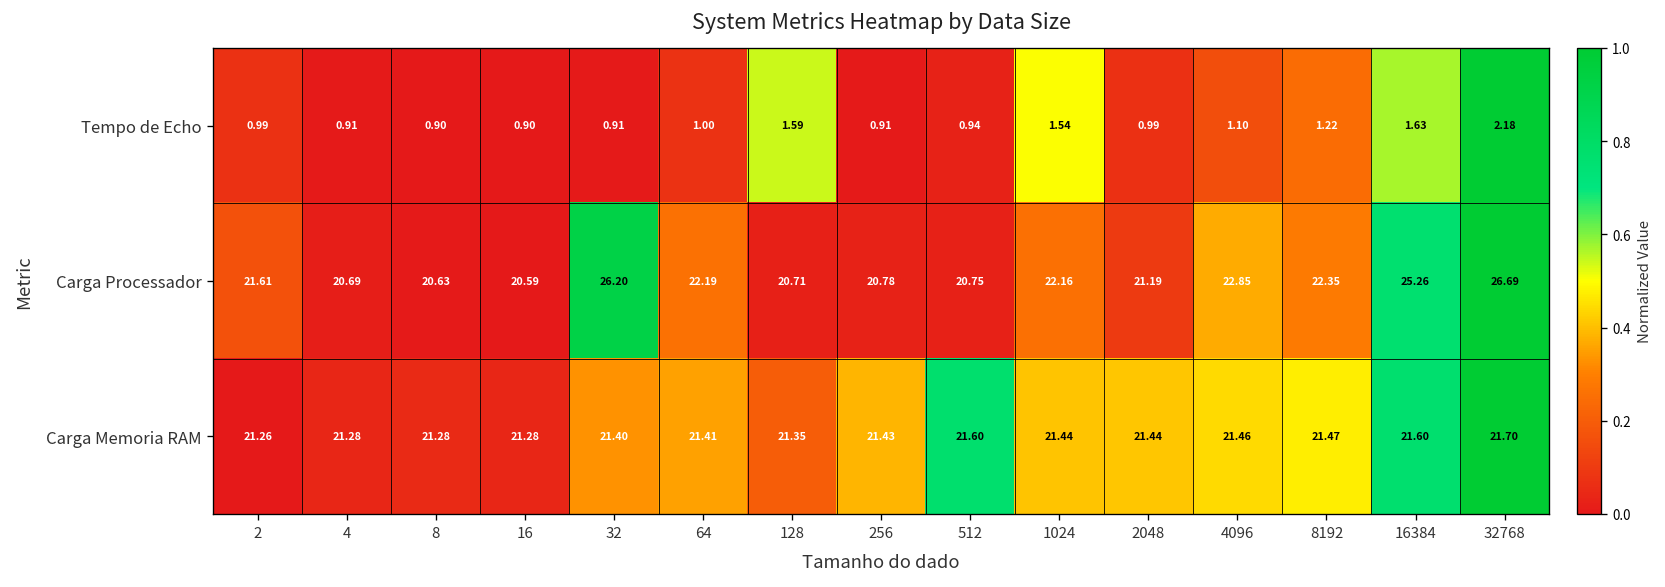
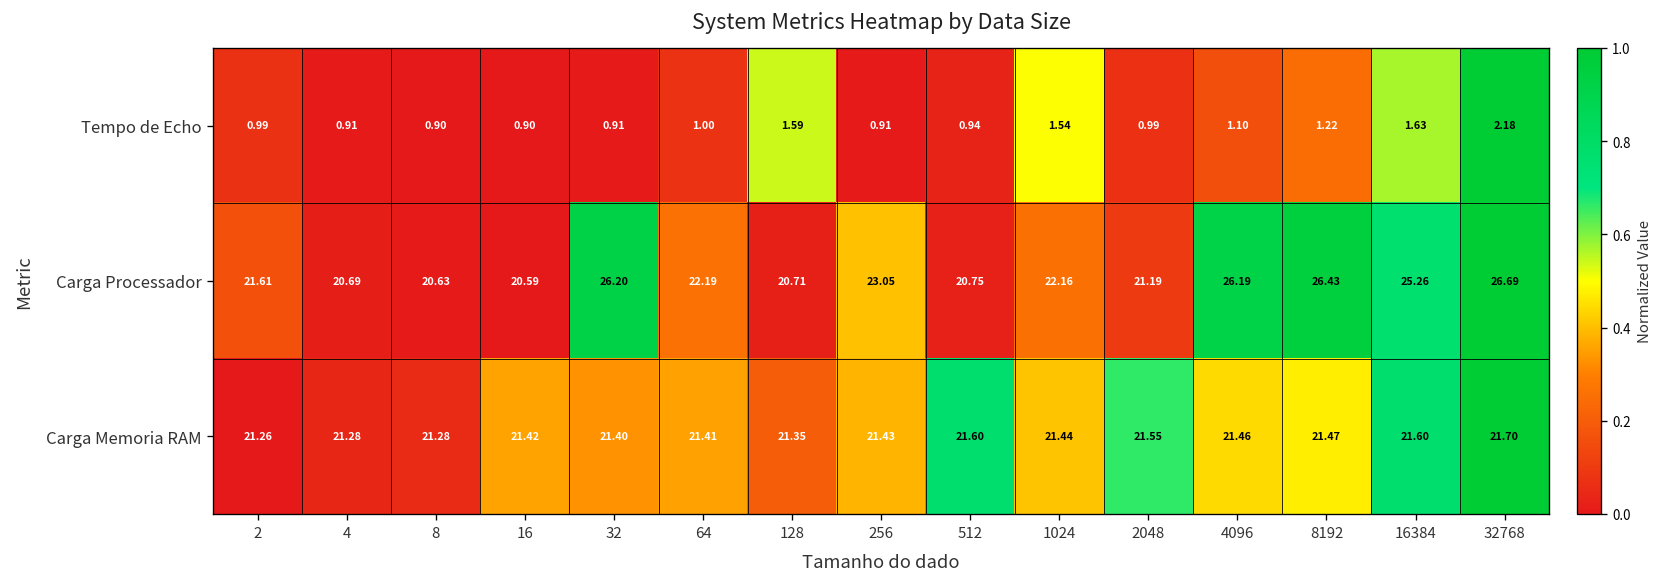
  {
    "Tempo de Echo": {
      "2": 0.99,
      "4": 0.91,
      "8": 0.90,
      "16": 0.90,
      "32": 0.91,
      "64": 1.00,
      "128": 1.59,
      "256": 0.91,
      "512": 0.94,
      "1024": 1.54,
      "2048": 0.99,
      "4096": 1.10,
      "8192": 1.22,
      "16384": 1.63,
      "32768": 2.18
    },
    "Carga Processador": {
      "2": 21.61,
      "4": 20.69,
      "8": 20.63,
      "16": 20.59,
      "32": 26.20,
      "64": 22.19,
      "128": 20.71,
-     "256": 20.78,
+     "256": 23.05,
      "512": 20.75,
      "1024": 22.16,
      "2048": 21.19,
-     "4096": 22.85,
-     "8192": 22.35,
+     "4096": 26.19,
+     "8192": 26.43,
      "16384": 25.26,
      "32768": 26.69
    },
    "Carga Memoria RAM": {
      "2": 21.26,
      "4": 21.28,
      "8": 21.28,
-     "16": 21.28,
+     "16": 21.42,
      "32": 21.40,
      "64": 21.41,
      "128": 21.35,
      "256": 21.43,
      "512": 21.60,
      "1024": 21.44,
-     "2048": 21.44,
+     "2048": 21.55,
      "4096": 21.46,
      "8192": 21.47,
      "16384": 21.60,
      "32768": 21.70
    }
  }
